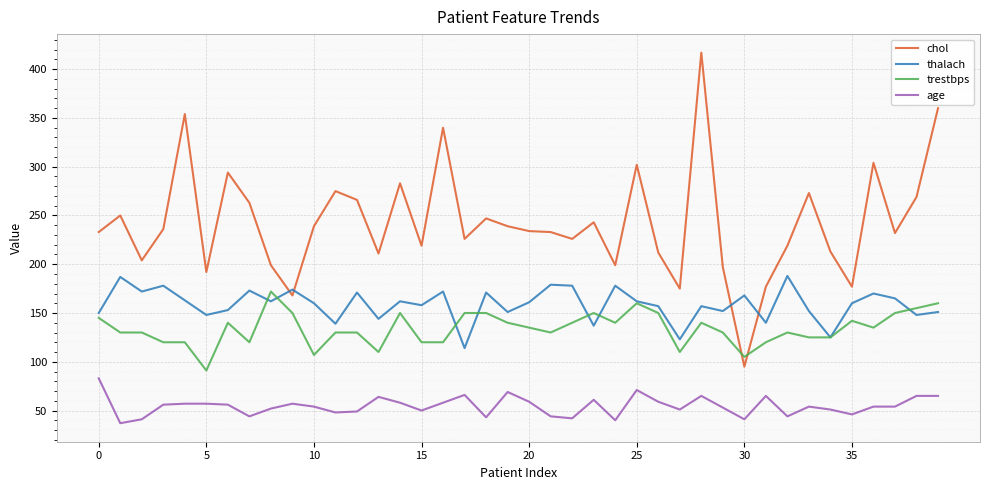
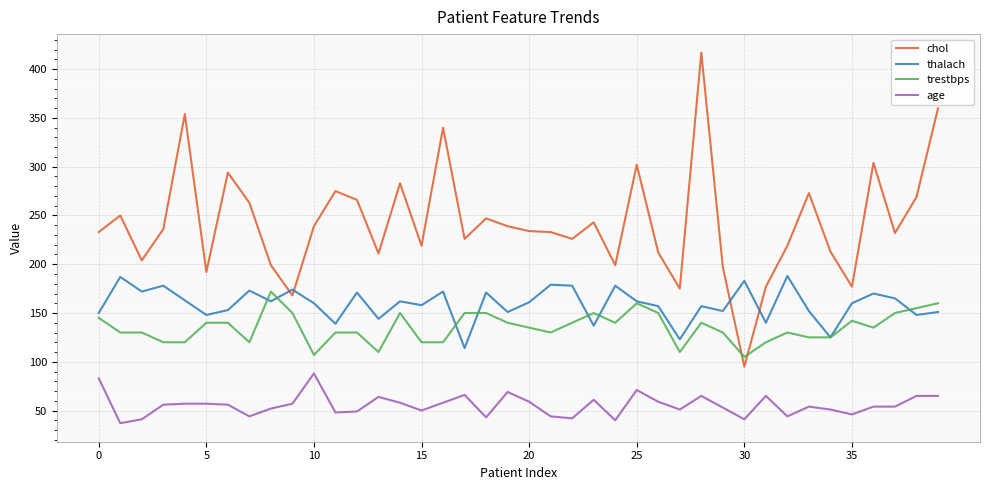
  {
    "chol": {
      "0": 230,
      "5": 190,
      "10": 240,
      "15": 220,
      "20": 230,
      "25": 300,
      "30": 100,
      "35": 180
    },
    "thalach": {
      "0": 150,
      "5": 150,
      "10": 160,
      "15": 160,
      "20": 160,
-     "30": 170,
+     "30": 180,
      "35": 160
    },
    "trestbps": {
      "0": 150,
-     "5": 90,
+     "5": 140,
      "10": 110,
      "15": 120,
      "20": 140,
      "30": 110,
      "35": 140
    },
    "age": {
      "0": 80,
      "5": 60,
-     "10": 50,
+     "10": 90,
      "15": 50,
      "20": 60,
      "25": 70,
      "30": 40,
      "35": 50
    }
  }
